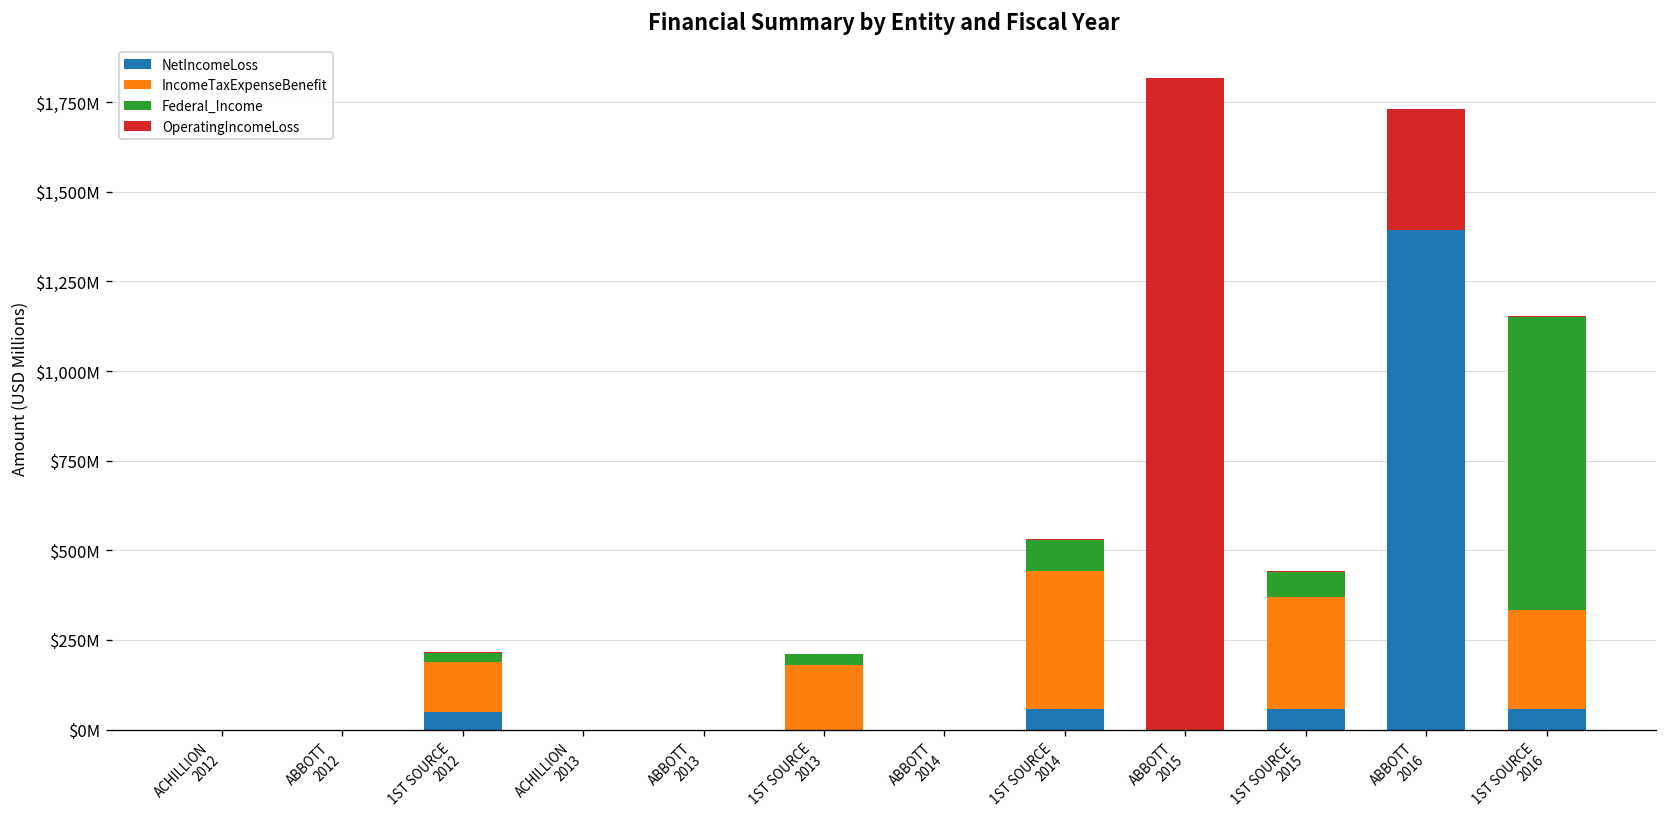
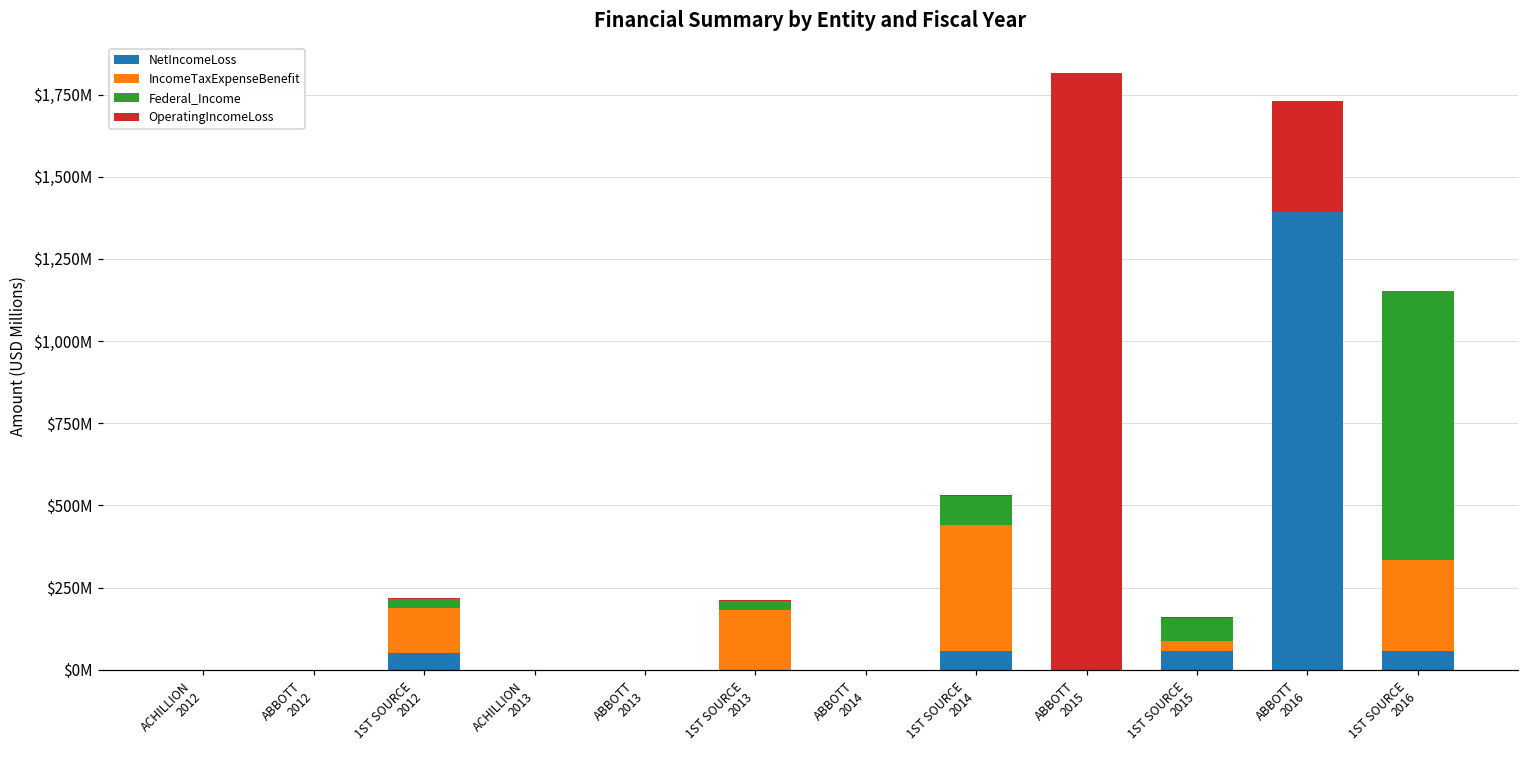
  {
    "NetIncomeLoss": {
      "ACHILLION 2012": "$0",
      "ABBOTT 2012": "$0",
      "1ST SOURCE 2012": "$50,000,000",
      "ACHILLION 2013": "$0",
      "ABBOTT 2013": "$0",
      "1ST SOURCE 2013": "$0",
      "ABBOTT 2014": "$0",
      "1ST SOURCE 2014": "$60,000,000",
      "ABBOTT 2015": "$0",
      "1ST SOURCE 2015": "$60,000,000",
      "ABBOTT 2016": "$1,390,000,000",
      "1ST SOURCE 2016": "$60,000,000"
    },
    "IncomeTaxExpenseBenefit": {
      "ACHILLION 2012": "$0",
      "ABBOTT 2012": "$0",
      "1ST SOURCE 2012": "$140,000,000",
      "ACHILLION 2013": "$0",
      "ABBOTT 2013": "$0",
      "1ST SOURCE 2013": "$180,000,000",
      "ABBOTT 2014": "$0",
      "1ST SOURCE 2014": "$380,000,000",
      "ABBOTT 2015": "$0",
-     "1ST SOURCE 2015": "$310,000,000",
+     "1ST SOURCE 2015": "$30,000,000",
      "ABBOTT 2016": "$0",
      "1ST SOURCE 2016": "$280,000,000"
    },
    "Federal_Income": {
      "ACHILLION 2012": "$0",
      "ABBOTT 2012": "$0",
      "1ST SOURCE 2012": "$30,000,000",
      "ACHILLION 2013": "$0",
      "ABBOTT 2013": "$0",
      "1ST SOURCE 2013": "$30,000,000",
      "ABBOTT 2014": "$0",
      "1ST SOURCE 2014": "$90,000,000",
      "ABBOTT 2015": "$0",
      "1ST SOURCE 2015": "$70,000,000",
      "ABBOTT 2016": "$0",
      "1ST SOURCE 2016": "$820,000,000"
    },
    "OperatingIncomeLoss": {
      "ACHILLION 2012": "$0",
      "ABBOTT 2012": "$0",
      "ACHILLION 2013": "$0",
      "ABBOTT 2013": "$0",
      "ABBOTT 2014": "$0",
      "ABBOTT 2015": "$1,820,000,000",
      "ABBOTT 2016": "$340,000,000"
    }
  }
